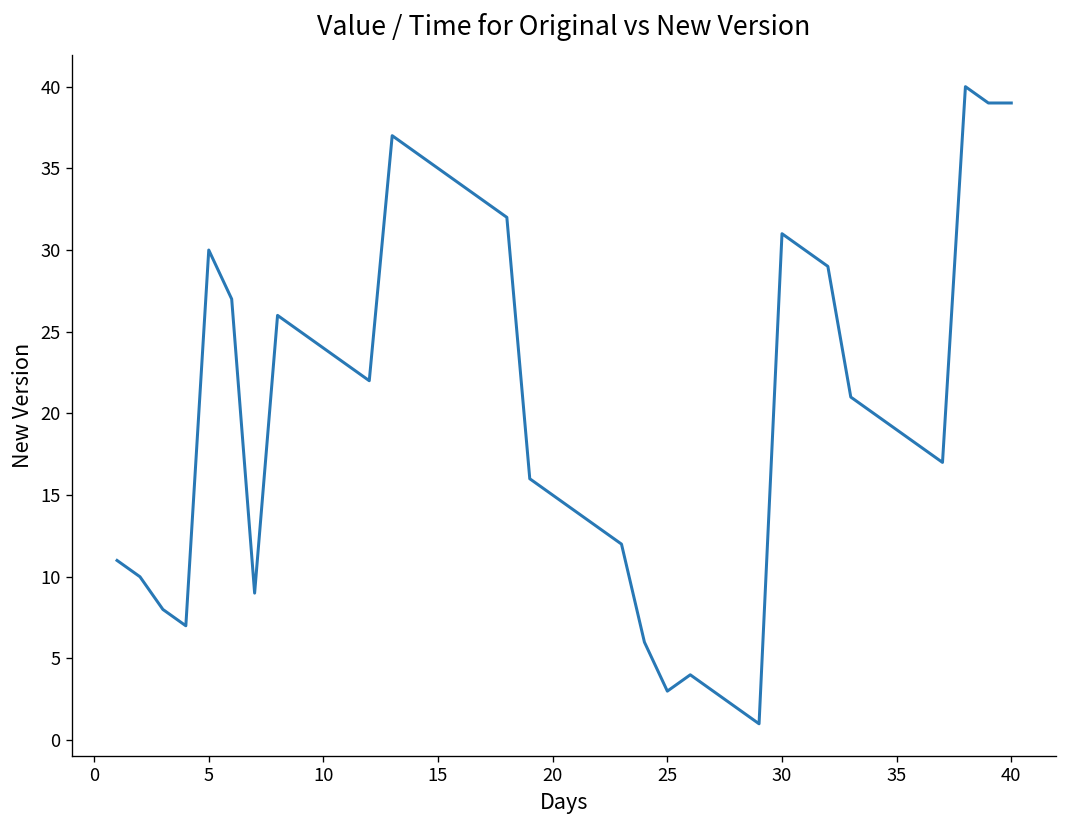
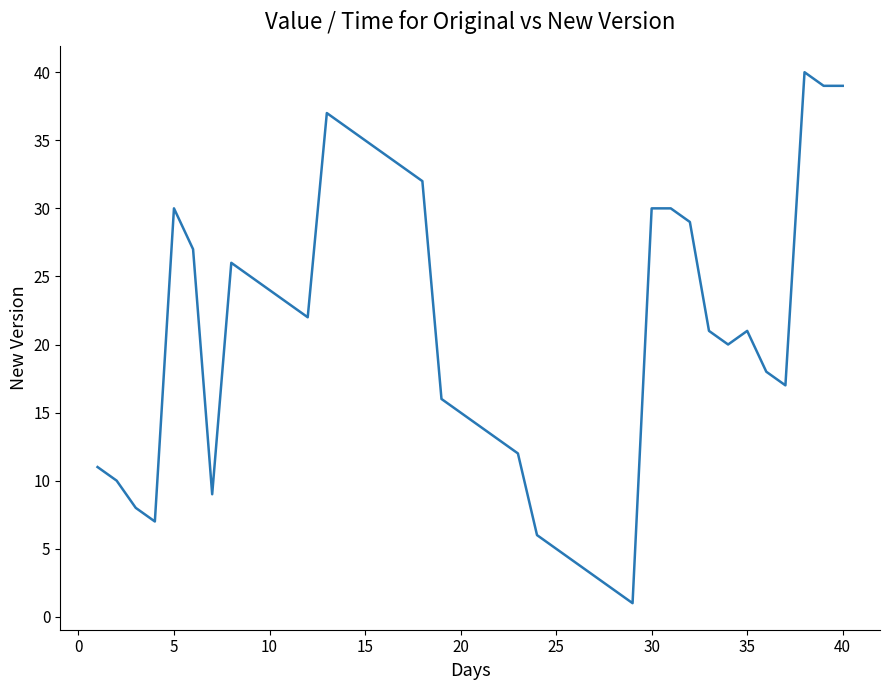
  {
    "5": 30,
    "10": 24,
    "15": 35,
    "20": 15,
-   "25": 3,
-   "30": 31,
-   "35": 19,
+   "25": 5,
+   "30": 30,
+   "35": 21,
    "40": 39
  }
